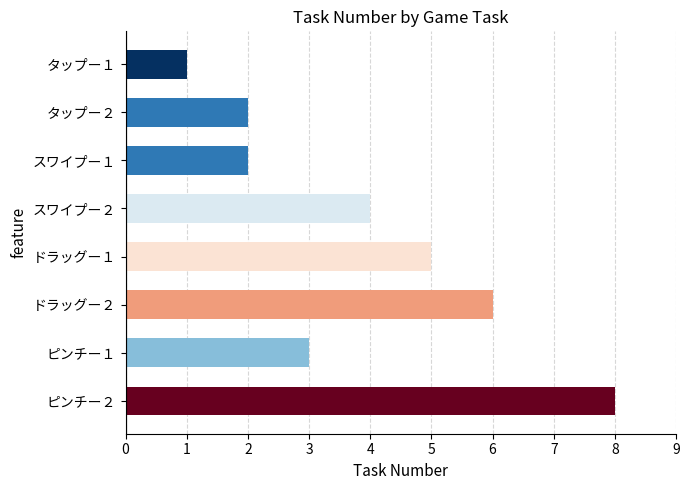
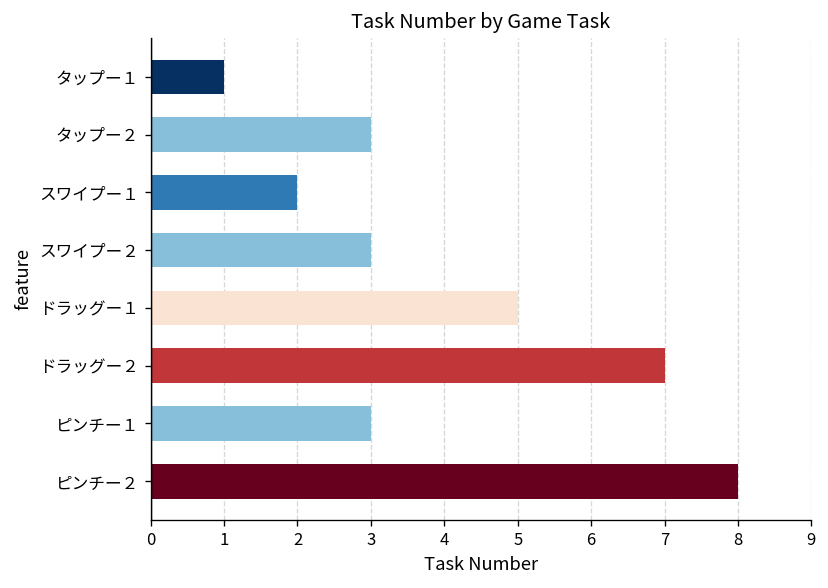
  {
    "タップー１": 1,
-   "タップー２": 2,
+   "タップー２": 3,
    "スワイプー１": 2,
-   "スワイプー２": 4,
+   "スワイプー２": 3,
    "ドラッグー１": 5,
-   "ドラッグー２": 6,
+   "ドラッグー２": 7,
    "ピンチー１": 3,
    "ピンチー２": 8
  }
